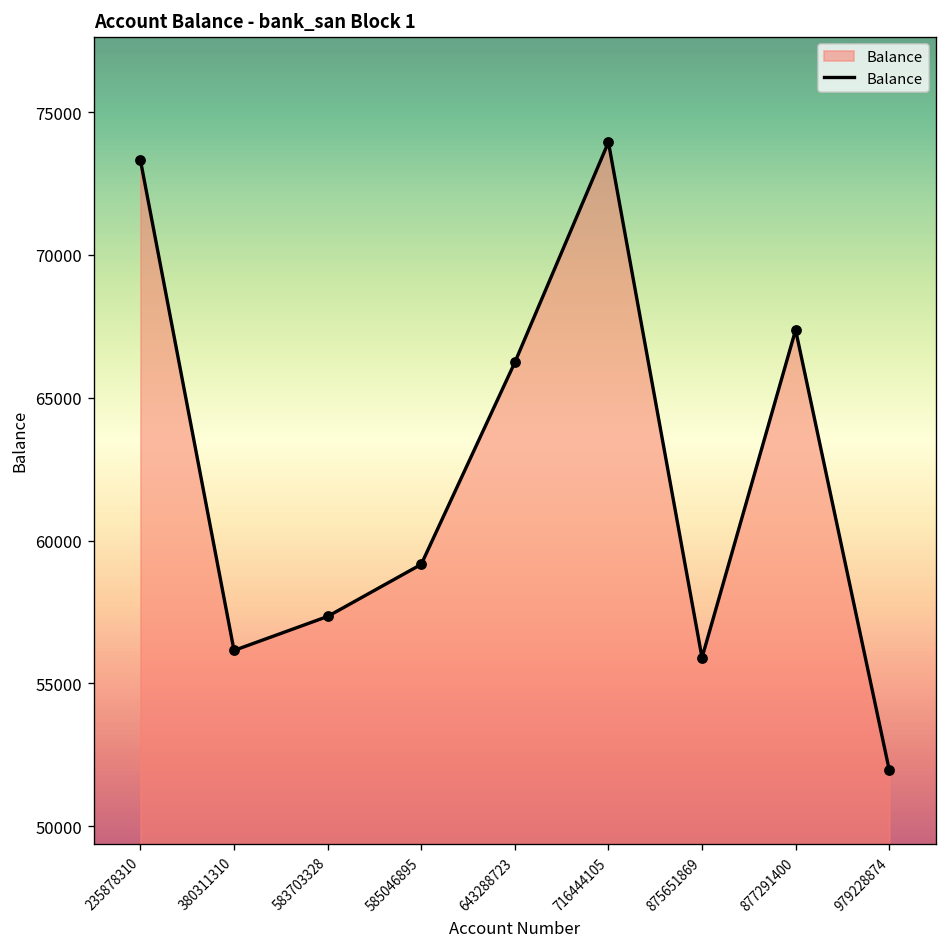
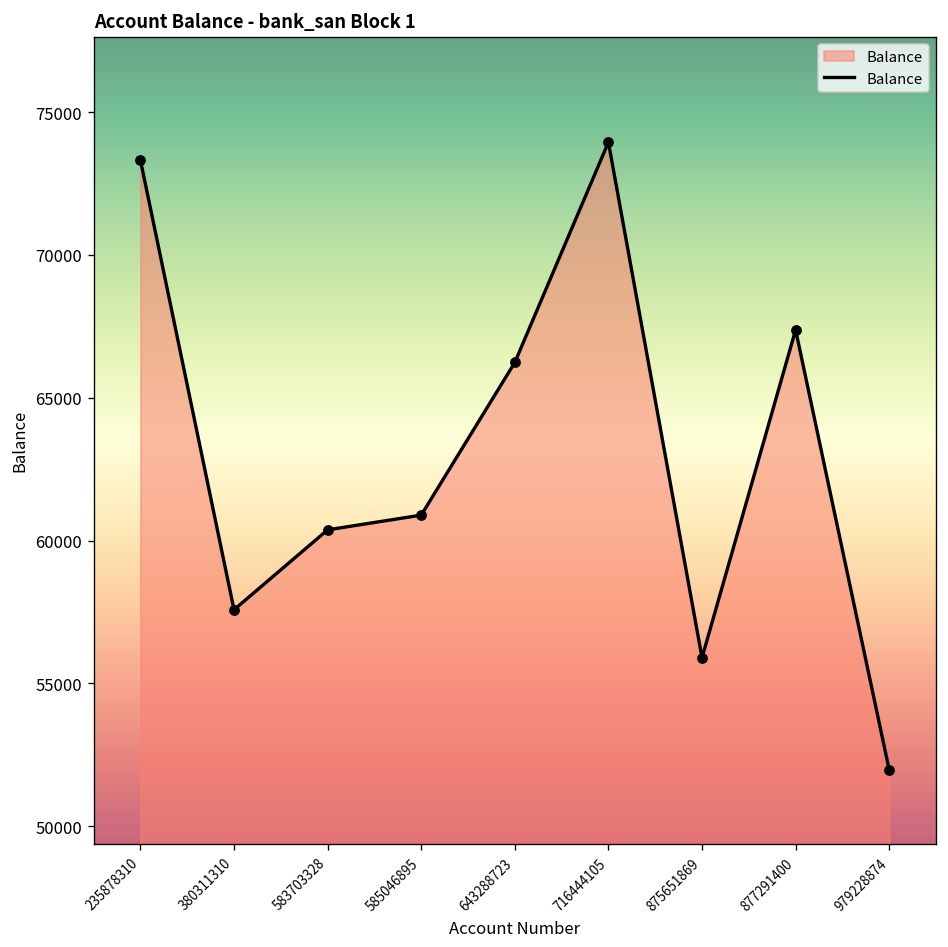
  {
    "235878310": 73300,
-   "380311310": 56200,
-   "583703328": 57300,
-   "585046895": 59200,
+   "380311310": 57600,
+   "583703328": 60400,
+   "585046895": 60900,
    "643288723": 66200,
    "716444105": 73900,
    "875651869": 55900,
    "877291400": 67400,
    "979228874": 52000
  }
